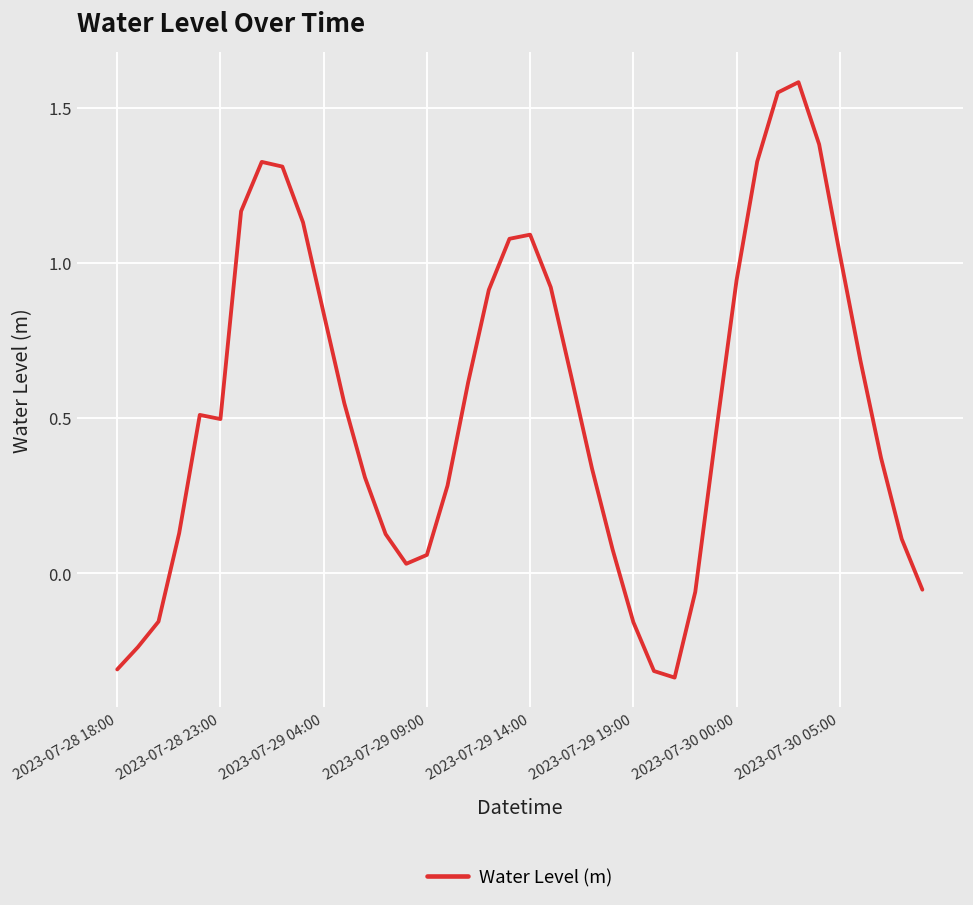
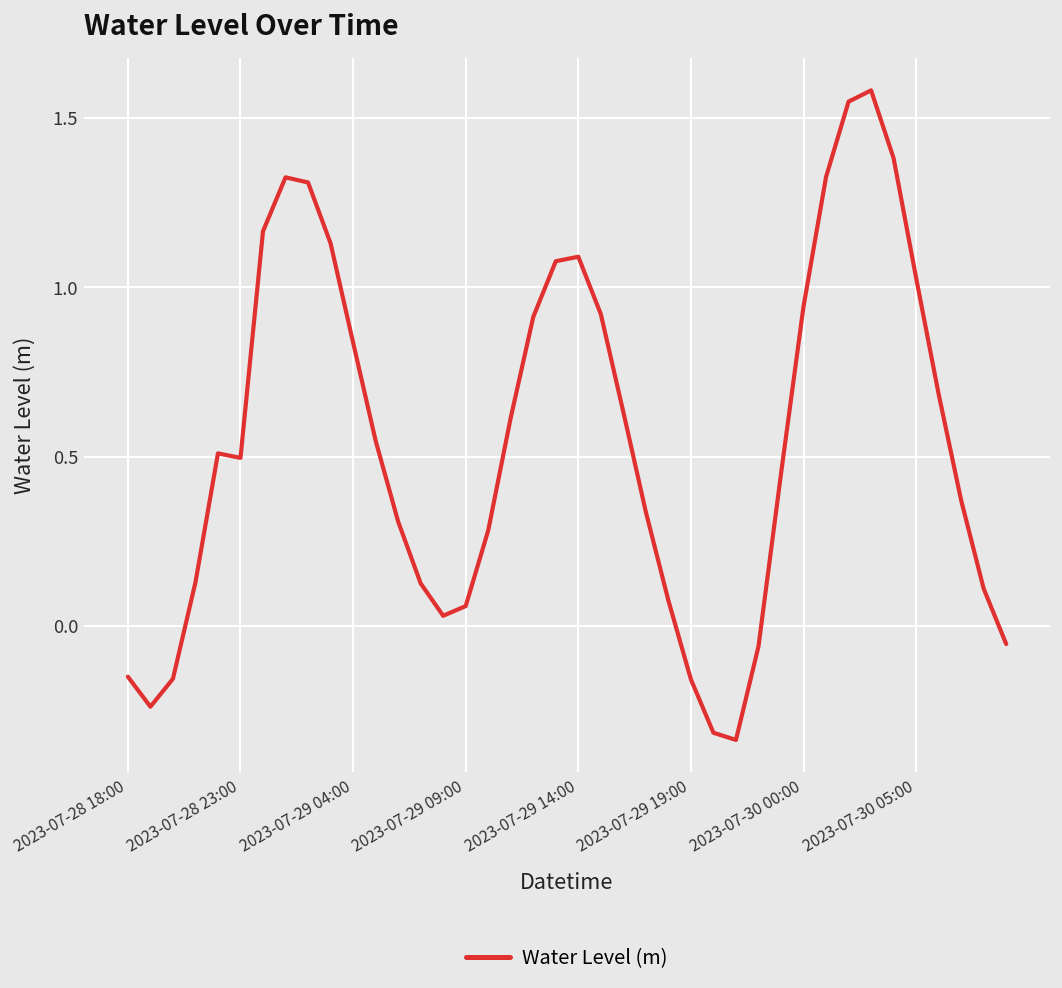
  {
-   "2023-07-28 18:00": -0.31,
+   "2023-07-28 18:00": -0.15,
    "2023-07-28 23:00": 0.50,
    "2023-07-29 04:00": 0.84,
    "2023-07-29 09:00": 0.06,
    "2023-07-29 14:00": 1.09,
    "2023-07-29 19:00": -0.16,
    "2023-07-30 00:00": 0.94,
    "2023-07-30 05:00": 1.03
  }
